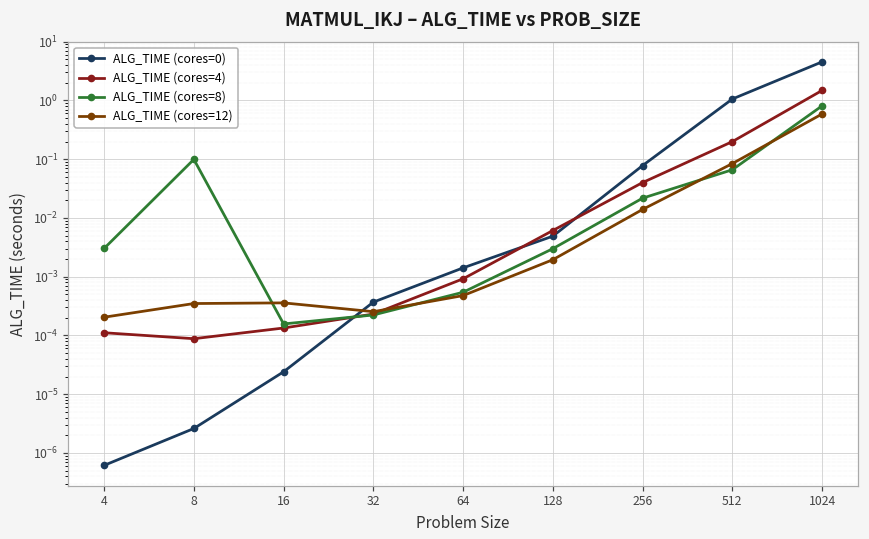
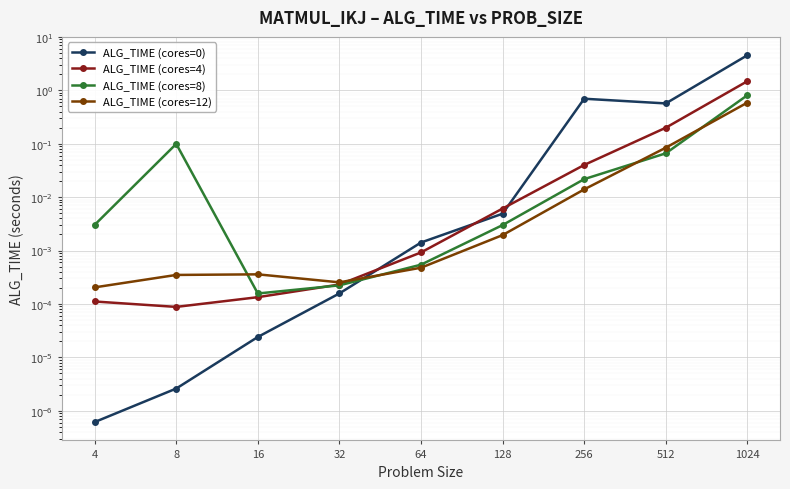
  {
    "ALG_TIME (cores=0)": {
      "4": 0.0000006,
      "8": 0.000003,
      "16": 0.00002,
-     "32": 0.0004,
+     "32": 0.00016,
      "64": 0.0014,
      "128": 0.005,
-     "256": 0.08,
-     "512": 1.1,
+     "256": 0.7,
+     "512": 0.6,
      "1024": 5
    },
    "ALG_TIME (cores=8)": {
      "4": 0.003,
      "8": 0.10,
      "16": 0.00016,
      "64": 0.0005,
      "128": 0.003,
      "256": 0.022,
      "512": 0.07,
      "1024": 0.8
    }
  }
